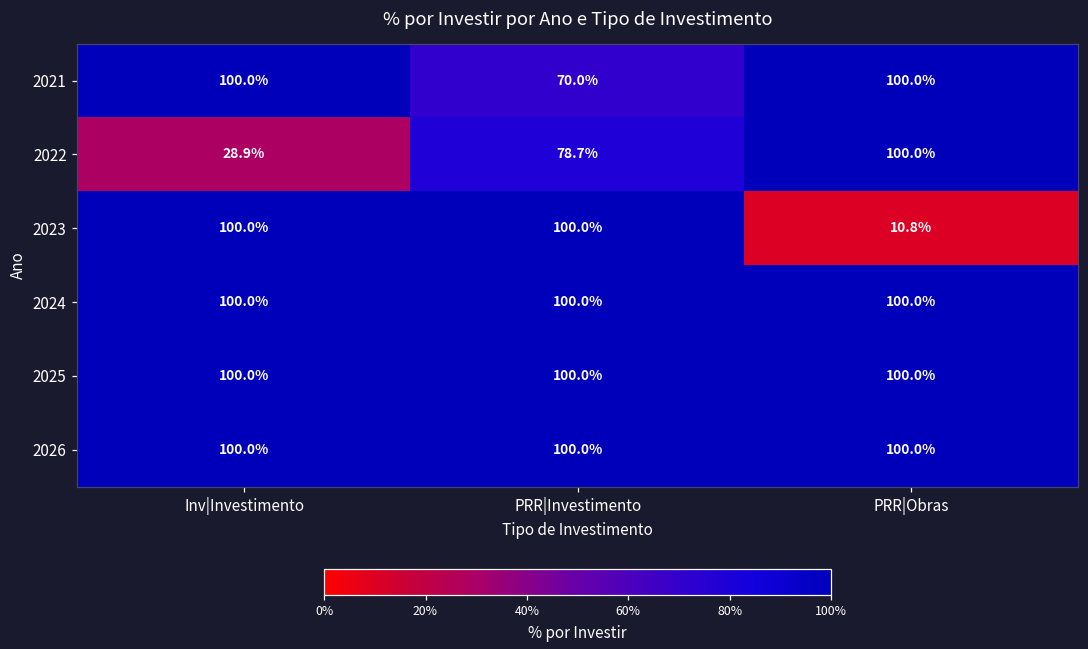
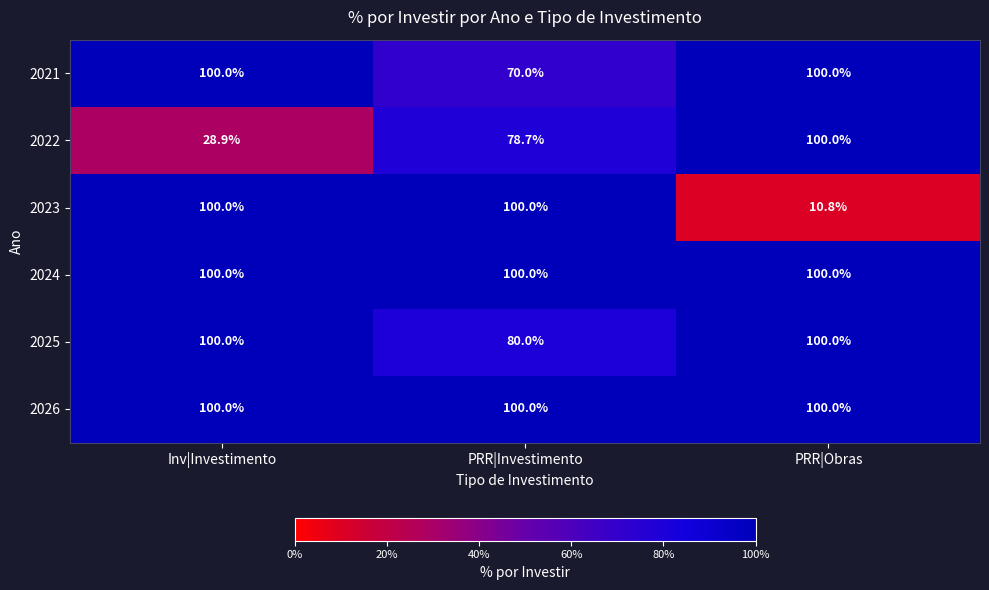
  {
    "2021": {
      "Inv|Investimento": "100.0%",
      "PRR|Investimento": "70.0%",
      "PRR|Obras": "100.0%"
    },
    "2022": {
      "Inv|Investimento": "28.9%",
      "PRR|Investimento": "78.7%",
      "PRR|Obras": "100.0%"
    },
    "2023": {
      "Inv|Investimento": "100.0%",
      "PRR|Investimento": "100.0%",
      "PRR|Obras": "10.8%"
    },
    "2024": {
      "Inv|Investimento": "100.0%",
      "PRR|Investimento": "100.0%",
      "PRR|Obras": "100.0%"
    },
    "2025": {
      "Inv|Investimento": "100.0%",
-     "PRR|Investimento": "100.0%",
+     "PRR|Investimento": "80.0%",
      "PRR|Obras": "100.0%"
    },
    "2026": {
      "Inv|Investimento": "100.0%",
      "PRR|Investimento": "100.0%",
      "PRR|Obras": "100.0%"
    }
  }
